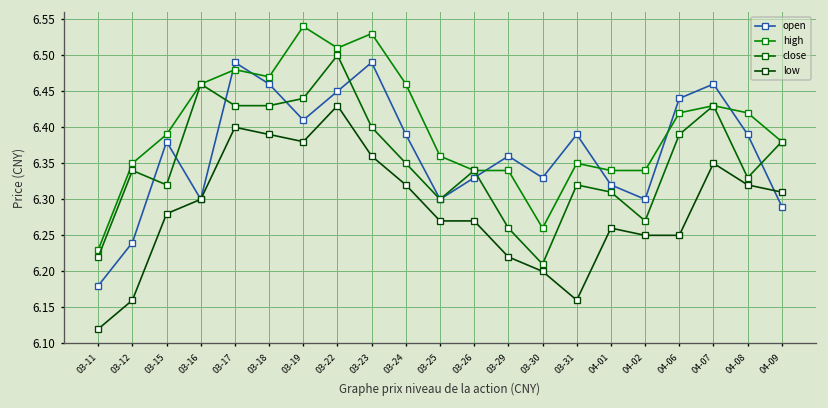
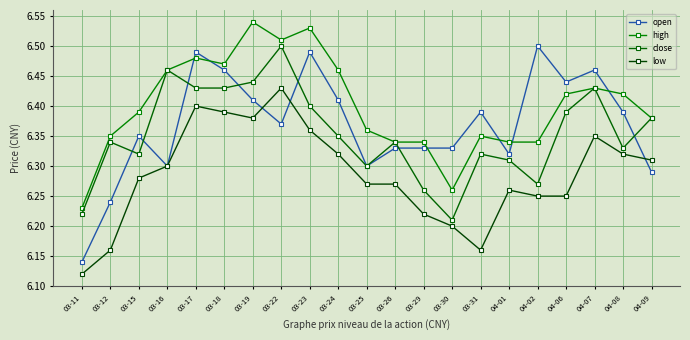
  {
    "open": {
-     "03-11": 6.18,
+     "03-11": 6.14,
      "03-12": 6.24,
-     "03-15": 6.38,
+     "03-15": 6.35,
      "03-17": 6.49,
      "03-18": 6.46,
      "03-19": 6.41,
-     "03-22": 6.45,
+     "03-22": 6.37,
      "03-23": 6.49,
-     "03-24": 6.39,
+     "03-24": 6.41,
      "03-26": 6.33,
-     "03-29": 6.36,
+     "03-29": 6.33,
      "03-30": 6.33,
      "03-31": 6.39,
      "04-01": 6.32,
-     "04-02": 6.3,
+     "04-02": 6.5,
      "04-06": 6.44,
      "04-07": 6.46,
      "04-08": 6.39,
      "04-09": 6.29
    }
  }
